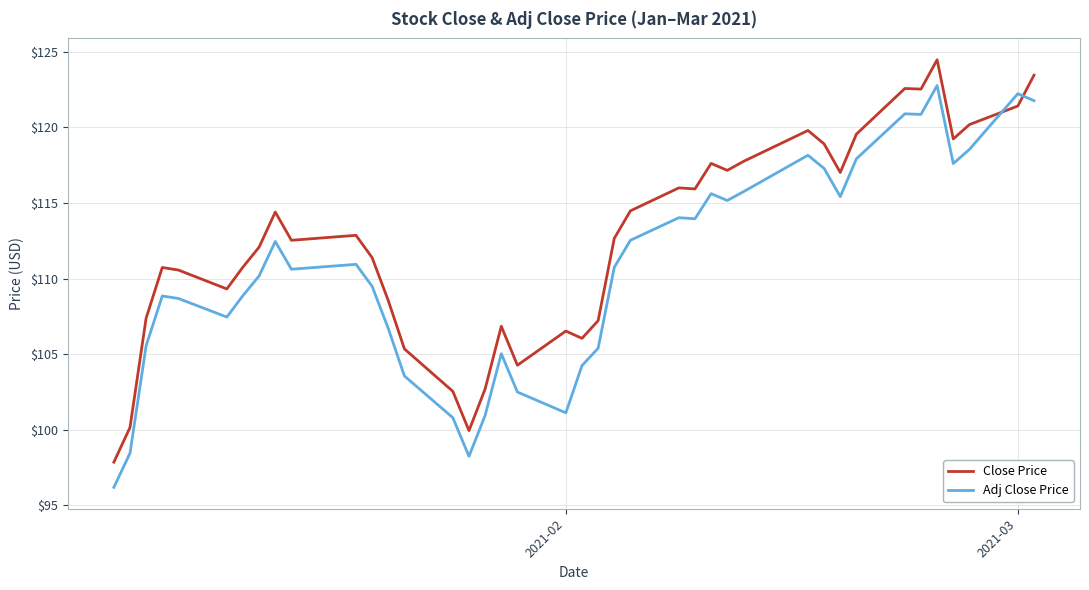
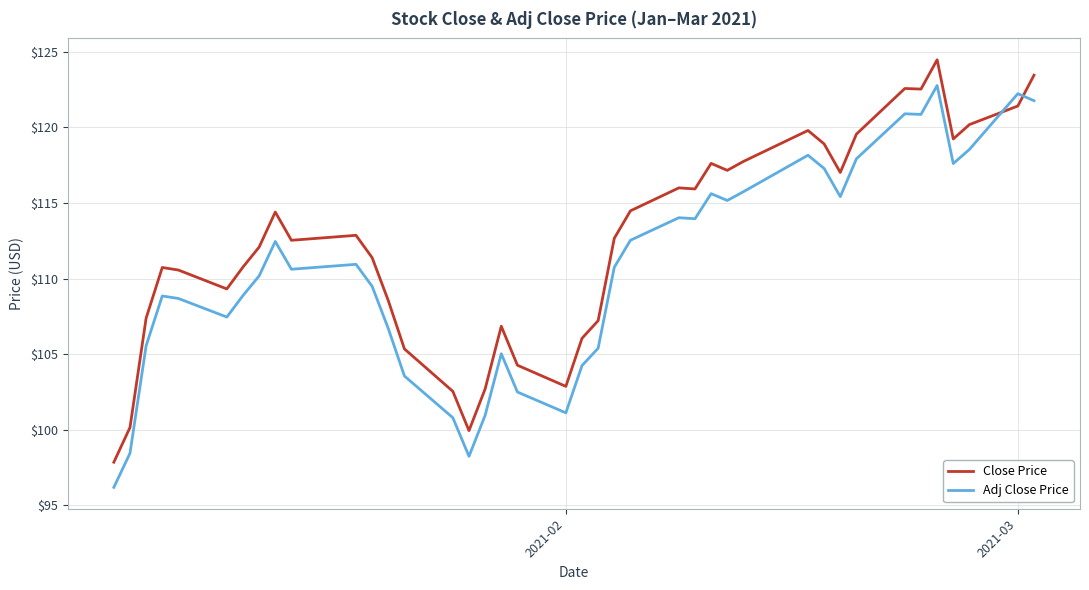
  {
    "Close Price": {
-     "2021-02": "$106.5",
+     "2021-02": "$102.9",
      "2021-03": "$121.4"
    },
    "Adj Close Price": {
      "2021-02": "$101.1",
      "2021-03": "$122.2"
    }
  }
